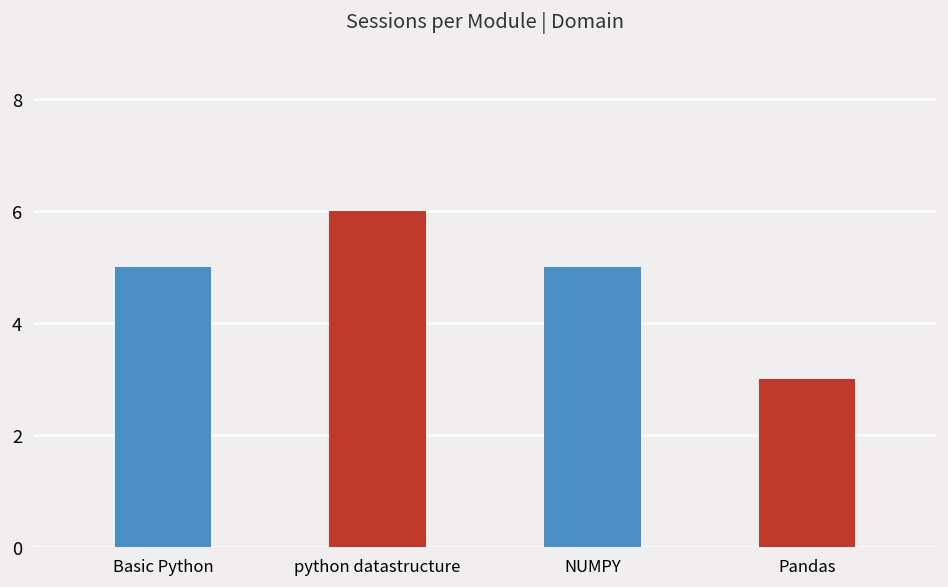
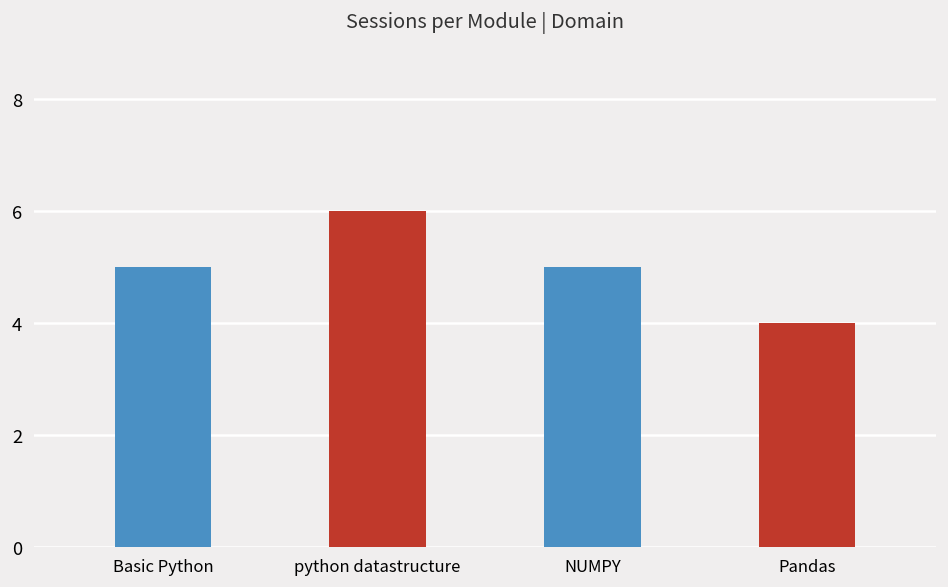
  {
    "Basic Python": 5,
    "python datastructure": 6,
    "NUMPY": 5,
-   "Pandas": 3
+   "Pandas": 4
  }
